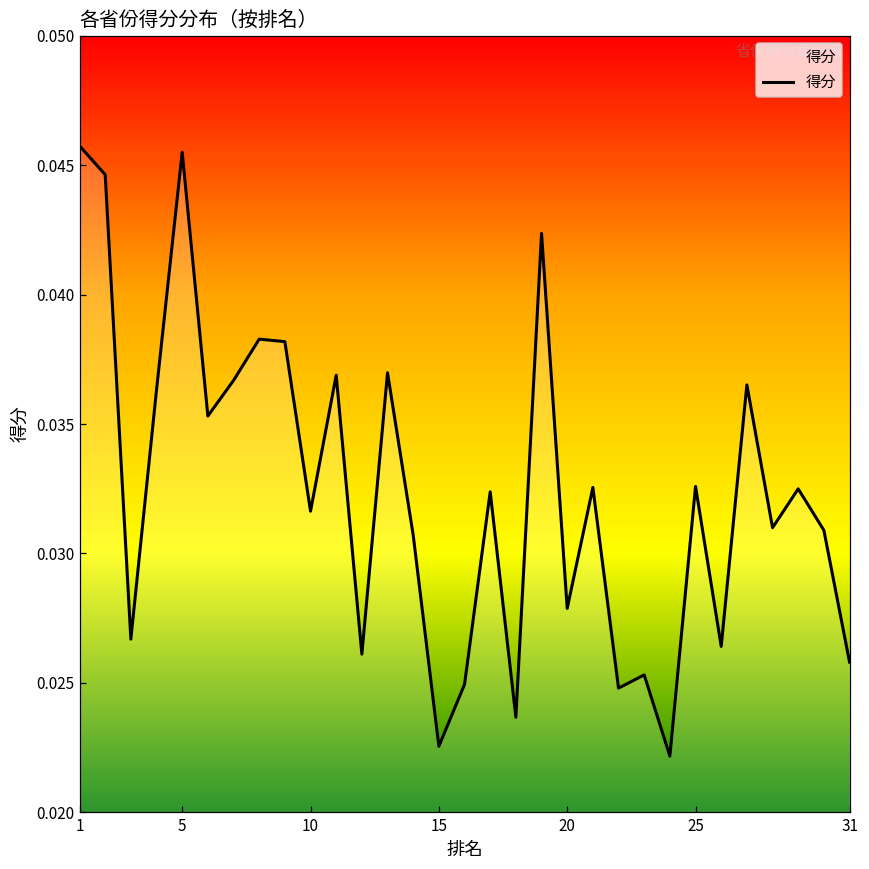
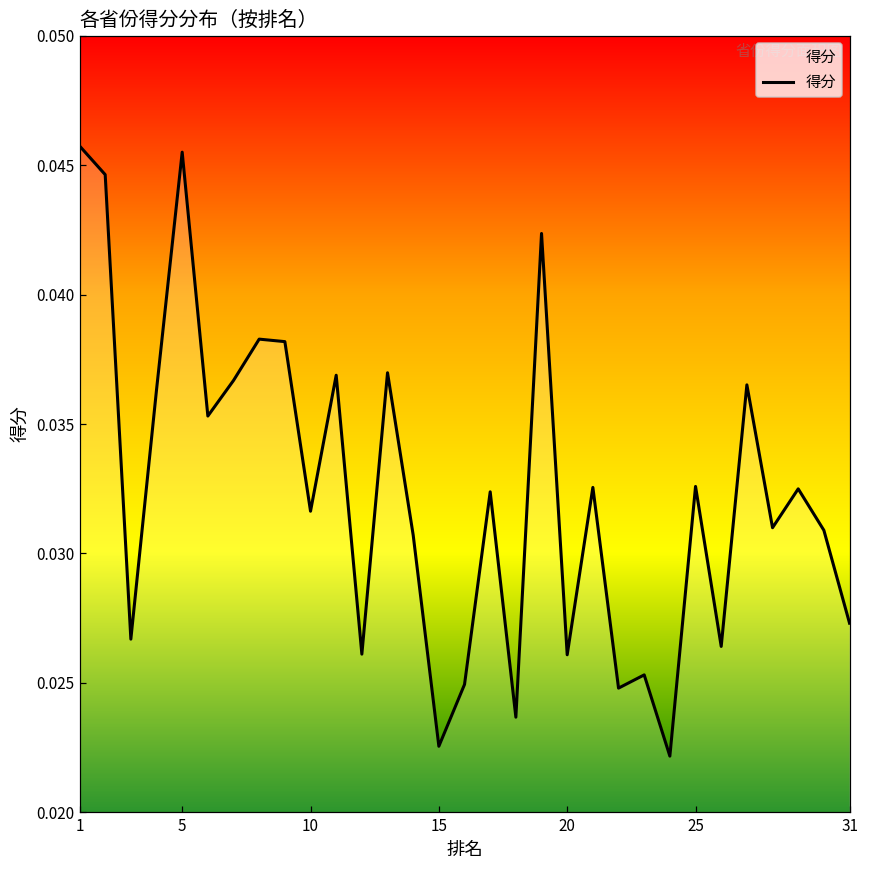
  {
    "1": 0.0457,
    "5": 0.0455,
    "10": 0.0316,
    "15": 0.0226,
-   "20": 0.0279,
+   "20": 0.0261,
    "25": 0.0326,
-   "31": 0.0258
+   "31": 0.0273
  }
